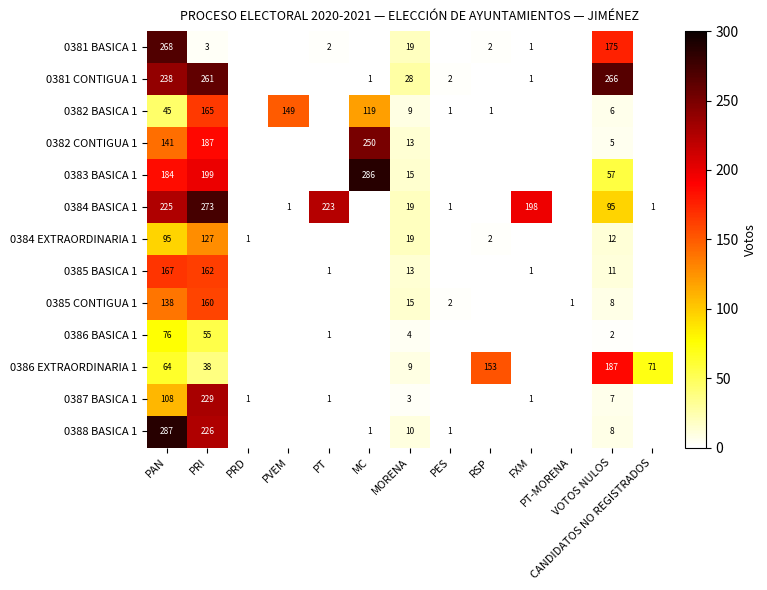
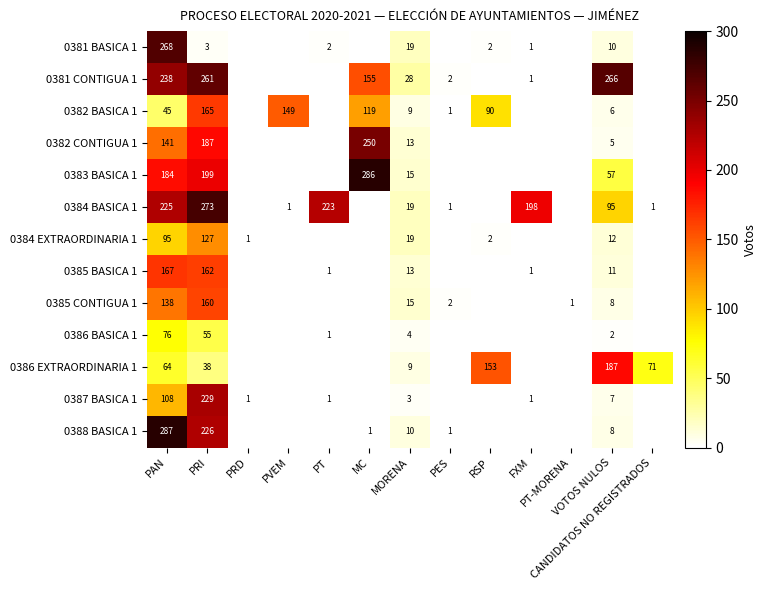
  {
    "0381 BASICA 1": {
      "PAN": 268,
      "PRI": 3,
      "PT": 2,
      "MORENA": 19,
      "RSP": 2,
      "FXM": 1,
-     "VOTOS NULOS": 175
+     "VOTOS NULOS": 10
    },
    "0381 CONTIGUA 1": {
      "PAN": 238,
      "PRI": 261,
-     "MC": 1,
+     "MC": 155,
      "MORENA": 28,
      "PES": 2,
      "FXM": 1,
      "VOTOS NULOS": 266
    },
    "0382 BASICA 1": {
      "PAN": 45,
      "PRI": 165,
      "PVEM": 149,
      "MC": 119,
      "MORENA": 9,
      "PES": 1,
-     "RSP": 1,
+     "RSP": 90,
      "VOTOS NULOS": 6
    },
    "0382 CONTIGUA 1": {
      "PAN": 141,
      "PRI": 187,
      "MC": 250,
      "MORENA": 13,
      "VOTOS NULOS": 5
    },
    "0383 BASICA 1": {
      "PAN": 184,
      "PRI": 199,
      "MC": 286,
      "MORENA": 15,
      "VOTOS NULOS": 57
    },
    "0384 BASICA 1": {
      "PAN": 225,
      "PRI": 273,
      "PVEM": 1,
      "PT": 223,
      "MORENA": 19,
      "PES": 1,
      "FXM": 198,
      "VOTOS NULOS": 95,
      "CANDIDATOS NO REGISTRADOS": 1
    },
    "0384 EXTRAORDINARIA 1": {
      "PAN": 95,
      "PRI": 127,
      "PRD": 1,
      "MORENA": 19,
      "RSP": 2,
      "VOTOS NULOS": 12
    },
    "0385 BASICA 1": {
      "PAN": 167,
      "PRI": 162,
      "PT": 1,
      "MORENA": 13,
      "FXM": 1,
      "VOTOS NULOS": 11
    },
    "0385 CONTIGUA 1": {
      "PAN": 138,
      "PRI": 160,
      "MORENA": 15,
      "PES": 2,
      "PT-MORENA": 1,
      "VOTOS NULOS": 8
    },
    "0386 BASICA 1": {
      "PAN": 76,
      "PRI": 55,
      "PT": 1,
      "MORENA": 4,
      "VOTOS NULOS": 2
    },
    "0386 EXTRAORDINARIA 1": {
      "PAN": 64,
      "PRI": 38,
      "MORENA": 9,
      "RSP": 153,
      "VOTOS NULOS": 187,
      "CANDIDATOS NO REGISTRADOS": 71
    },
    "0387 BASICA 1": {
      "PAN": 108,
      "PRI": 229,
      "PRD": 1,
      "PT": 1,
      "MORENA": 3,
      "FXM": 1,
      "VOTOS NULOS": 7
    },
    "0388 BASICA 1": {
      "PAN": 287,
      "PRI": 226,
      "MC": 1,
      "MORENA": 10,
      "PES": 1,
      "VOTOS NULOS": 8
    }
  }
